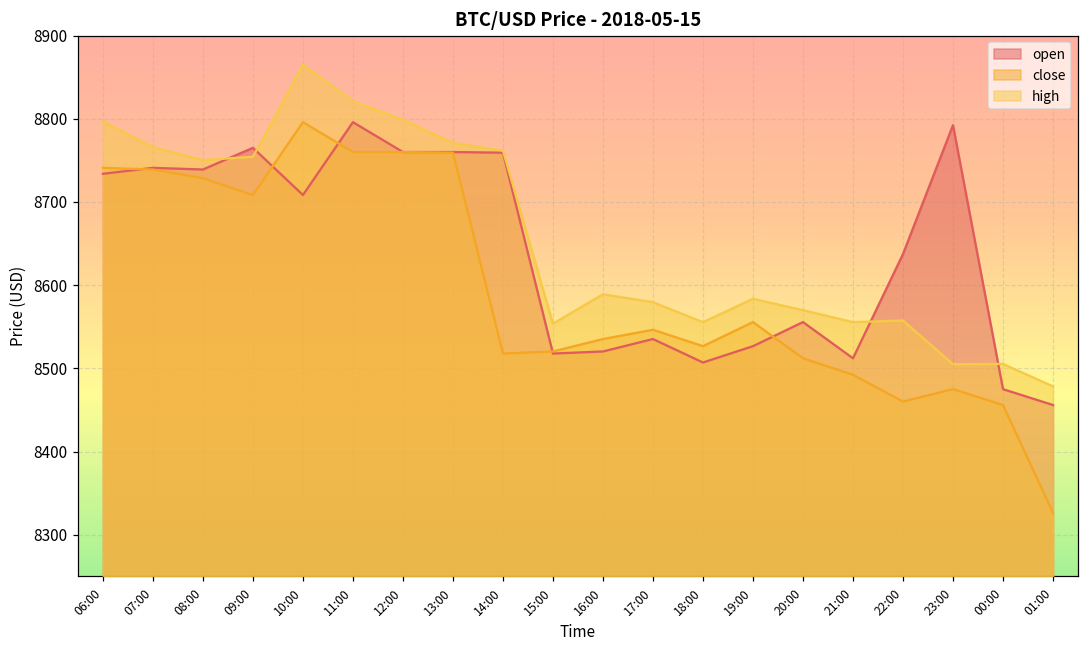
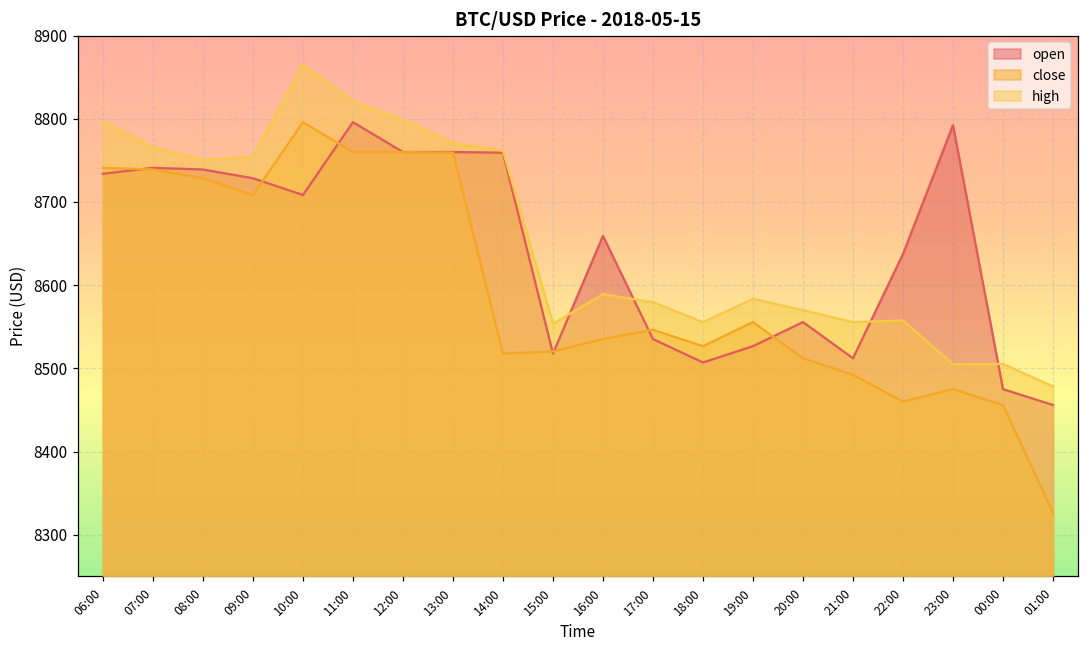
  {
    "open": {
      "06:00": 8730,
      "08:00": 8740,
-     "09:00": 8770,
+     "09:00": 8730,
      "10:00": 8710,
      "11:00": 8800,
-     "16:00": 8520,
+     "16:00": 8660,
      "17:00": 8540,
      "18:00": 8510,
      "19:00": 8530,
      "20:00": 8560,
      "21:00": 8510,
      "22:00": 8640,
      "23:00": 8790,
      "00:00": 8470,
      "01:00": 8460
    }
  }
